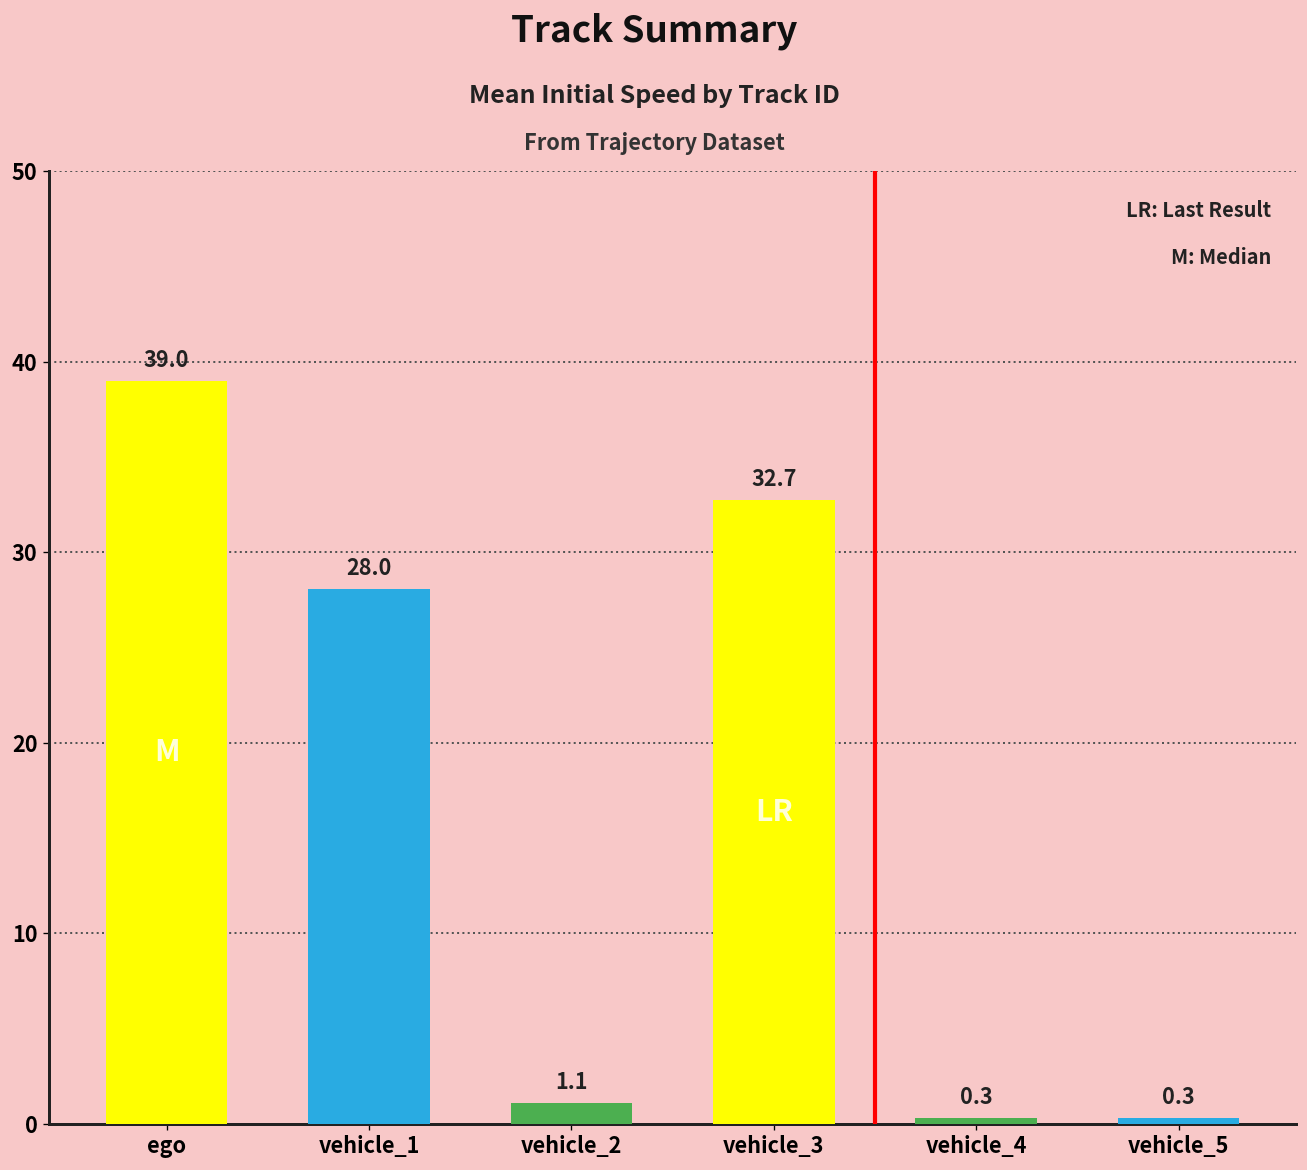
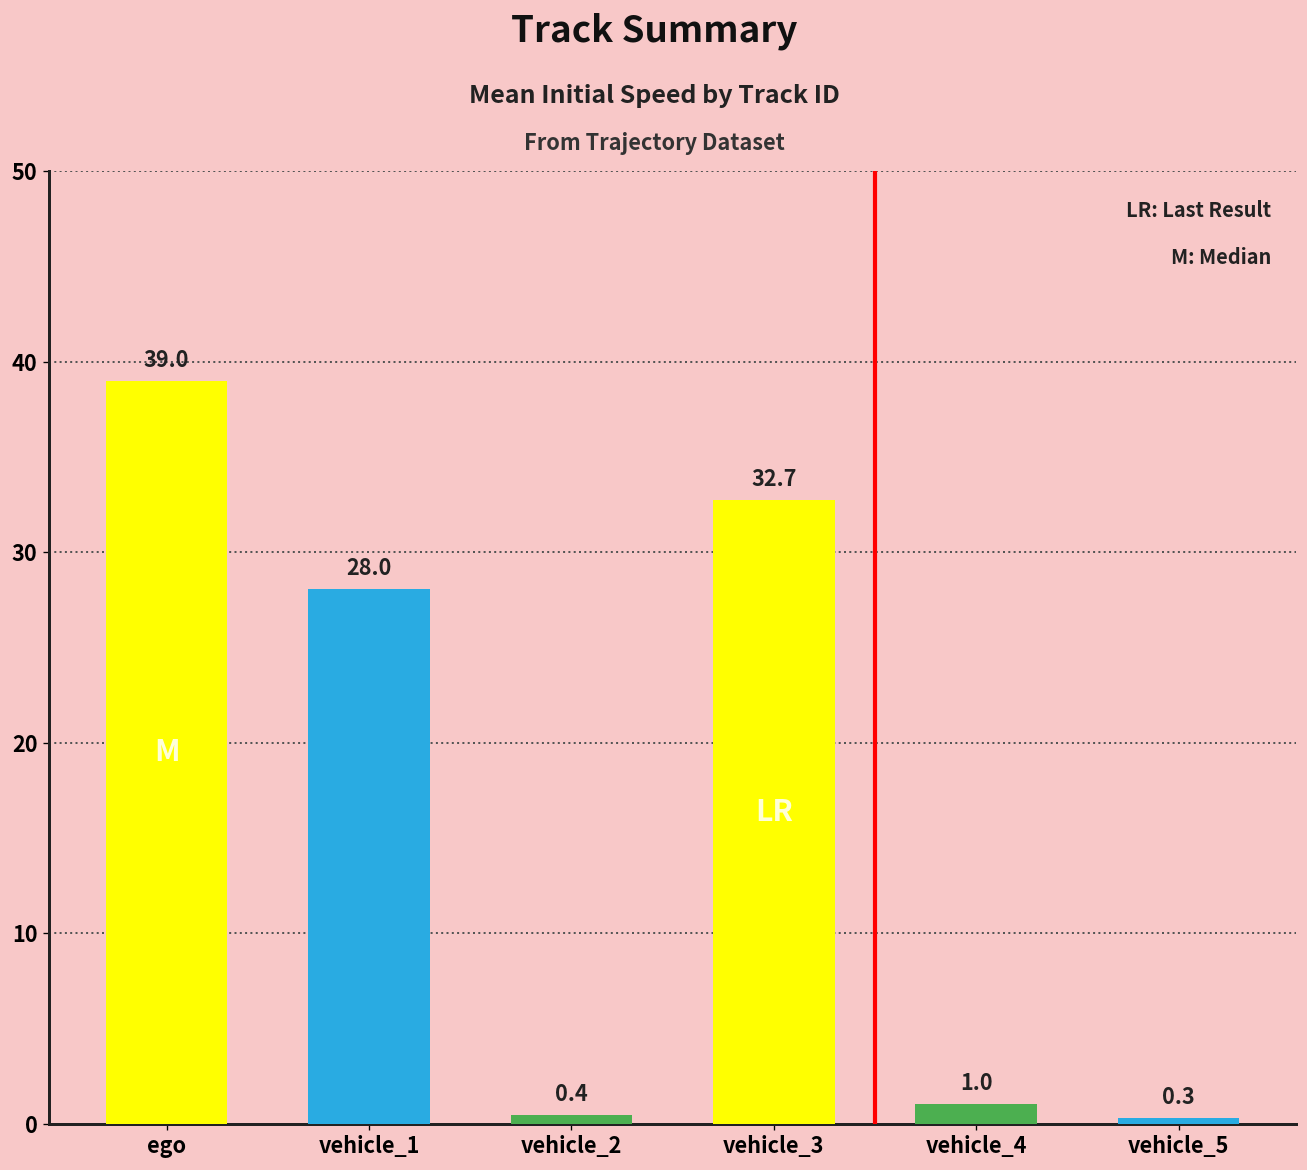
  {
    "ego": 39.0,
    "vehicle_1": 28.0,
-   "vehicle_2": 1.1,
+   "vehicle_2": 0.4,
    "vehicle_3": 32.7,
-   "vehicle_4": 0.3,
+   "vehicle_4": 1.0,
    "vehicle_5": 0.3
  }
